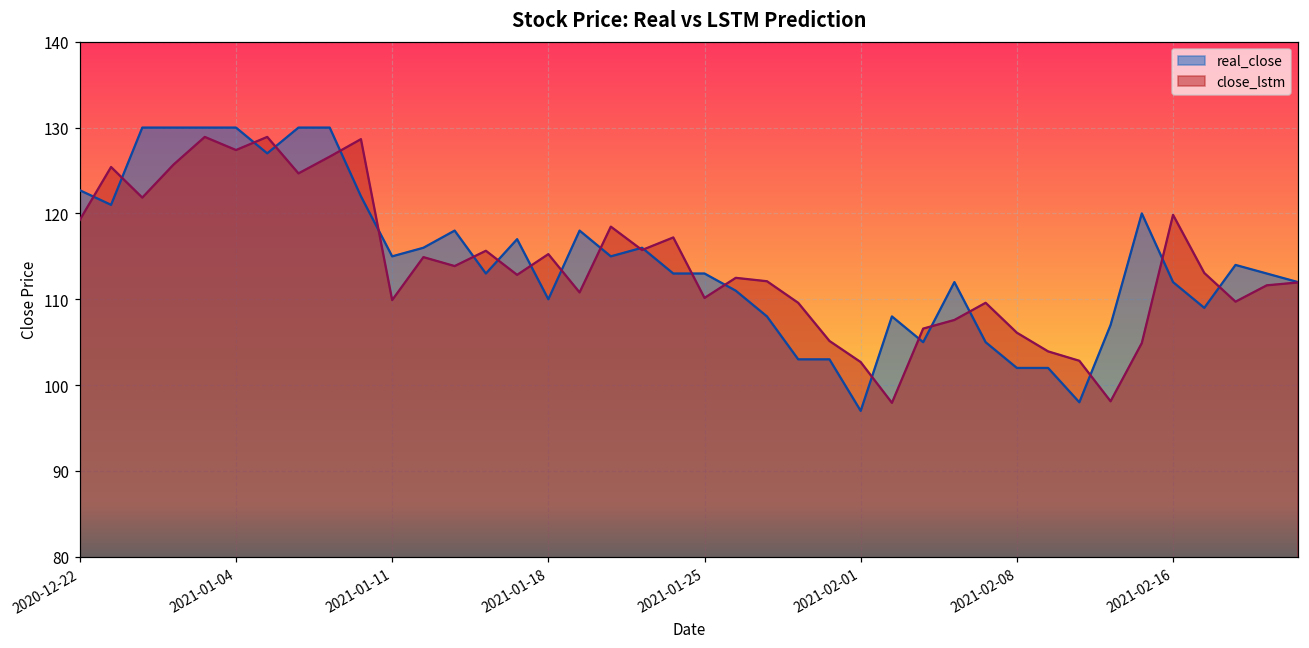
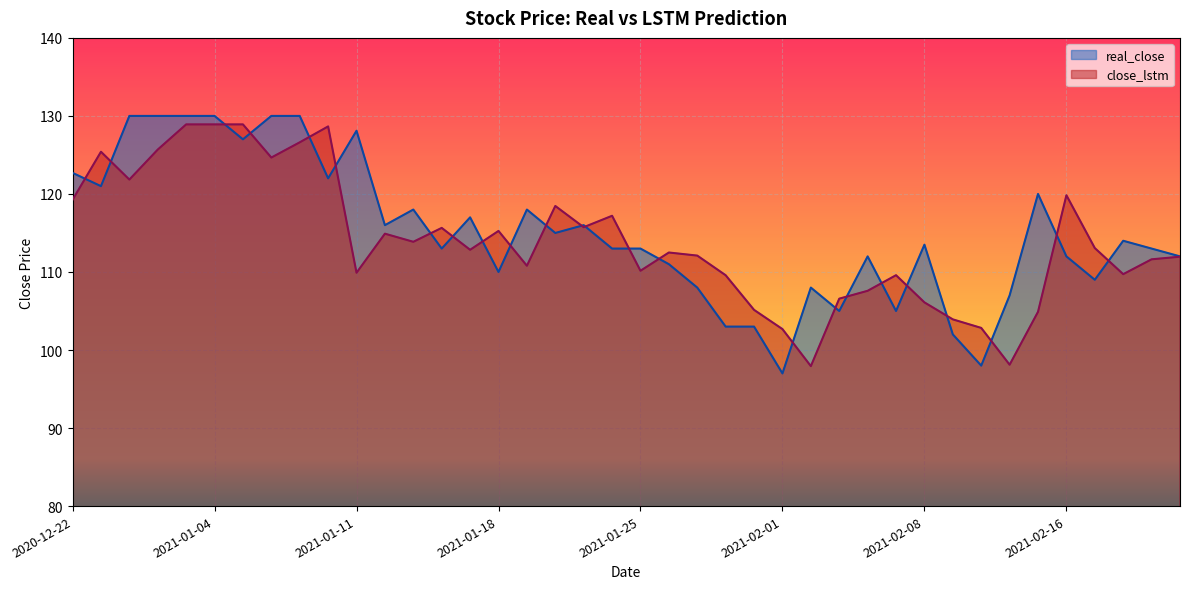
  {
    "real_close": {
      "2020-12-22": 123,
      "2021-01-04": 130,
-     "2021-01-11": 115,
+     "2021-01-11": 128,
      "2021-01-18": 110,
      "2021-01-25": 113,
      "2021-02-01": 97,
-     "2021-02-08": 102,
+     "2021-02-08": 114,
      "2021-02-16": 112
    },
    "close_lstm": {
      "2020-12-22": 119,
-     "2021-01-04": 127,
+     "2021-01-04": 129,
      "2021-01-11": 110,
      "2021-01-18": 115,
      "2021-01-25": 110,
      "2021-02-01": 103,
      "2021-02-08": 106,
      "2021-02-16": 120
    }
  }
